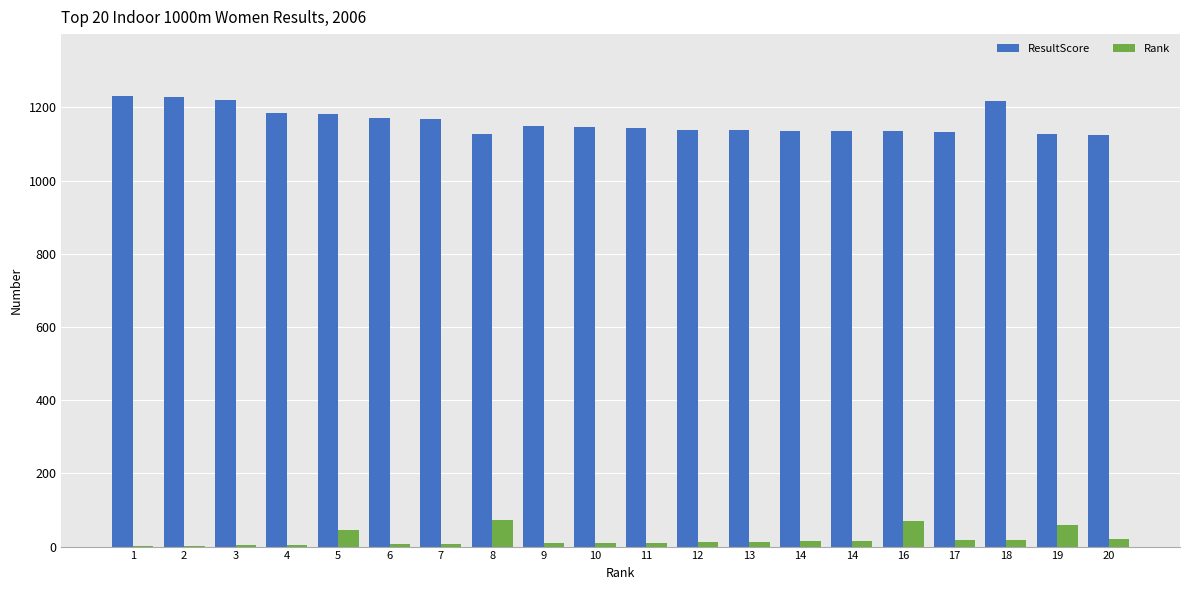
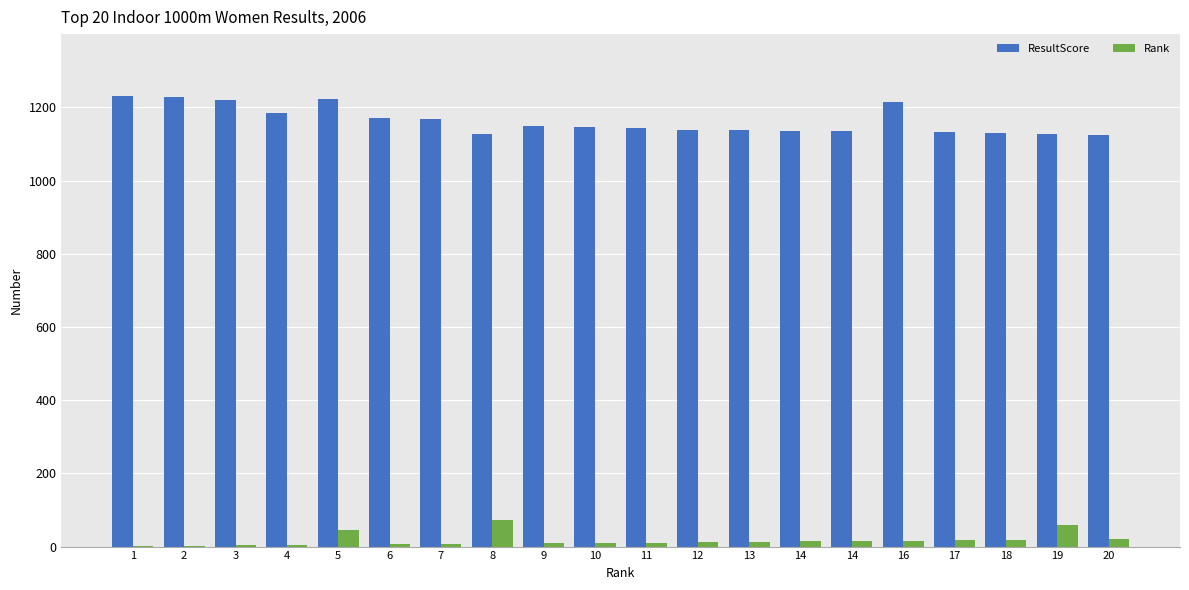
  {
    "ResultScore": {
      "1": 1230,
      "2": 1230,
      "3": 1220,
      "4": 1190,
-     "5": 1180,
+     "5": 1220,
      "6": 1170,
      "7": 1170,
      "8": 1130,
      "9": 1150,
      "10": 1150,
      "11": 1140,
      "12": 1140,
      "13": 1140,
-     "16": 1130,
+     "16": 1220,
      "17": 1130,
-     "18": 1220,
+     "18": 1130,
      "19": 1130,
      "20": 1120
    },
    "Rank": {
      "5": 50,
      "7": 10,
      "8": 70,
      "9": 10,
      "10": 10,
      "11": 10,
      "12": 10,
      "13": 10,
-     "16": 70,
+     "16": 20,
      "17": 20,
      "18": 20,
      "19": 60,
      "20": 20
    }
  }
